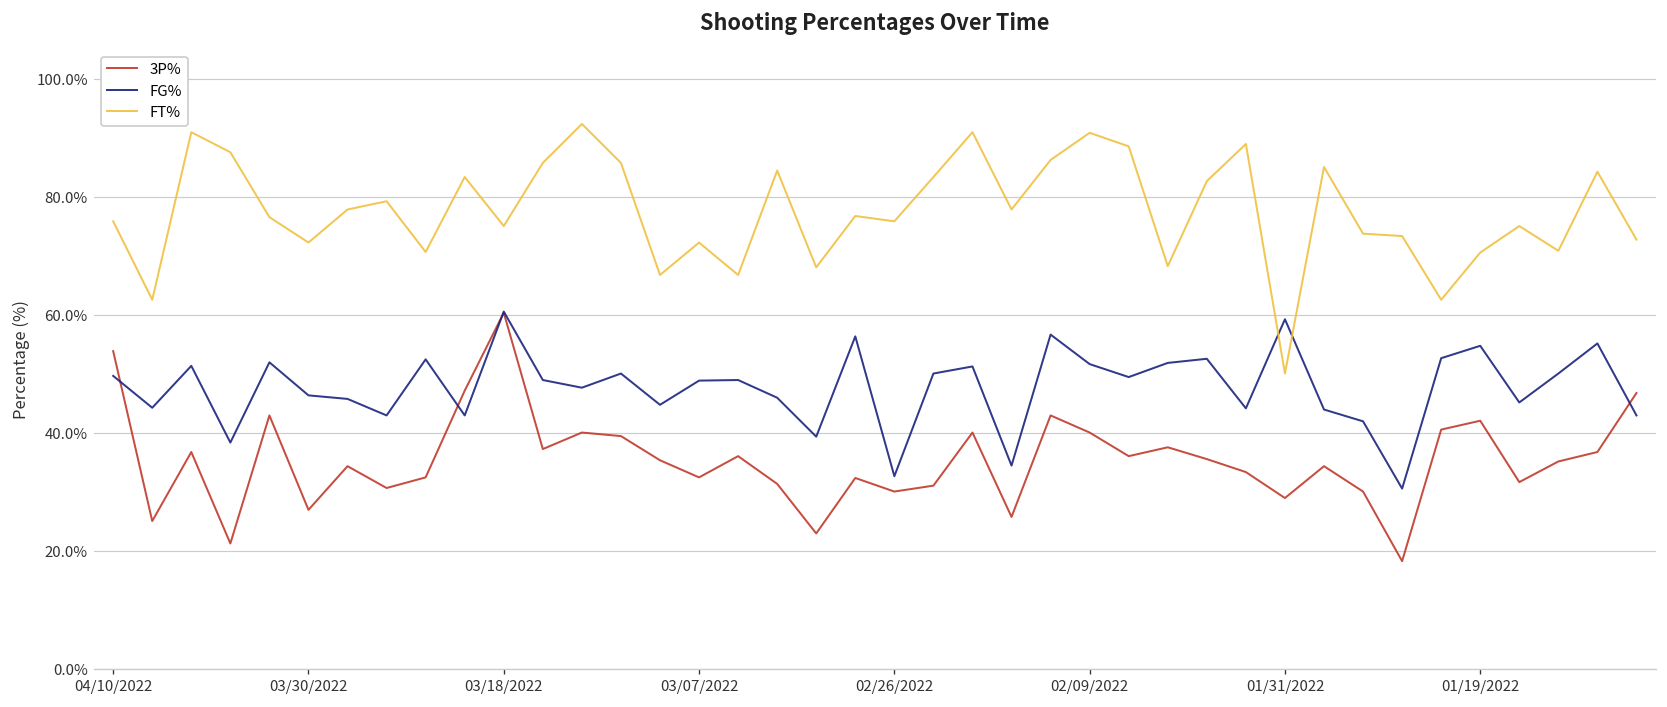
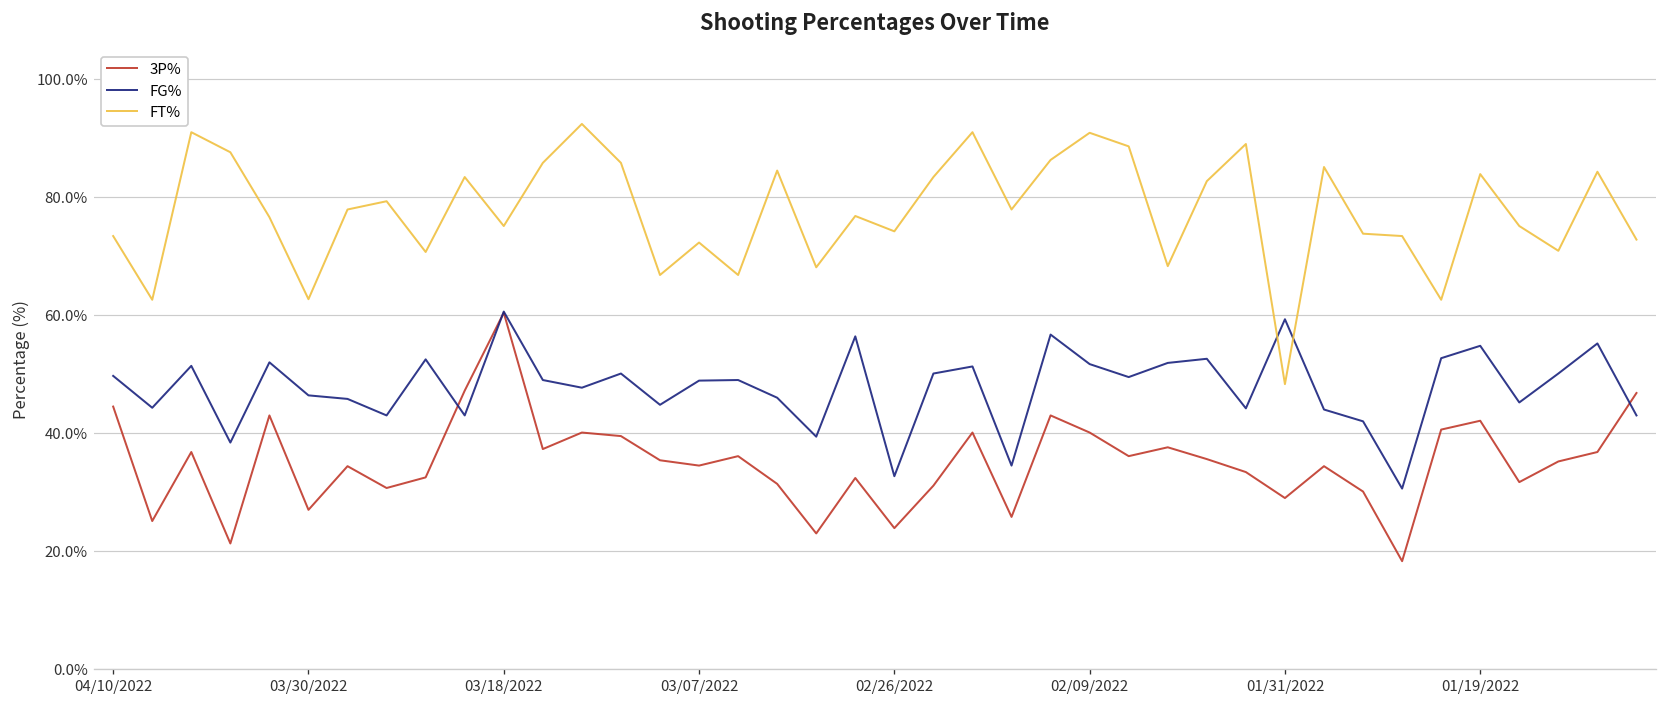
  {
    "3P%": {
-     "04/10/2022": "54%",
+     "04/10/2022": "44%",
      "03/30/2022": "27%",
-     "03/07/2022": "32%",
-     "02/26/2022": "30%",
+     "03/07/2022": "34%",
+     "02/26/2022": "24%",
      "02/09/2022": "40%",
      "01/31/2022": "29%",
      "01/19/2022": "42%"
    },
    "FG%": {
      "04/10/2022": "50%",
      "03/30/2022": "46%",
      "03/07/2022": "49%",
      "02/26/2022": "33%",
      "02/09/2022": "52%",
      "01/31/2022": "59%",
      "01/19/2022": "55%"
    },
    "FT%": {
-     "04/10/2022": "76%",
-     "03/30/2022": "72%",
+     "04/10/2022": "73%",
+     "03/30/2022": "63%",
      "03/18/2022": "75%",
      "03/07/2022": "72%",
-     "02/26/2022": "76%",
+     "02/26/2022": "74%",
      "02/09/2022": "91%",
-     "01/31/2022": "50%",
-     "01/19/2022": "71%"
+     "01/31/2022": "48%",
+     "01/19/2022": "84%"
    }
  }
